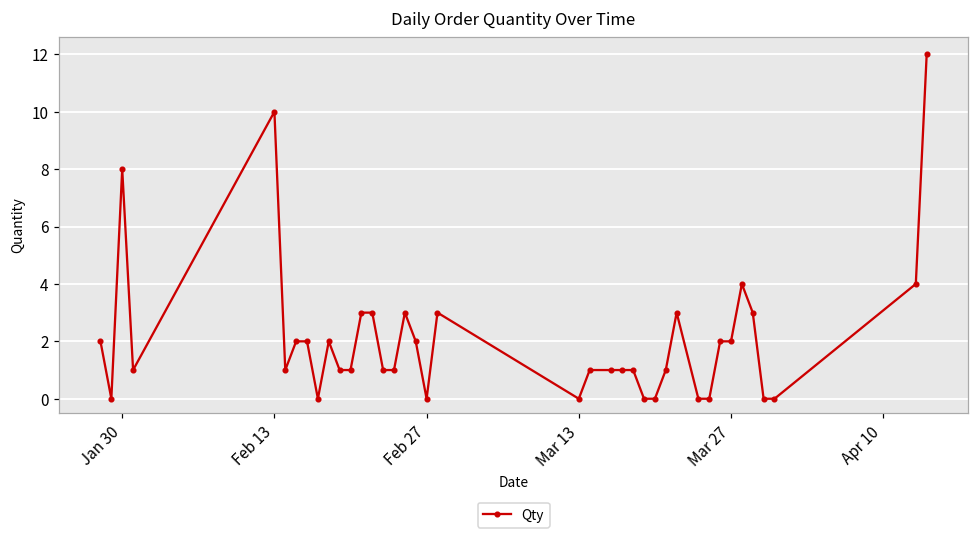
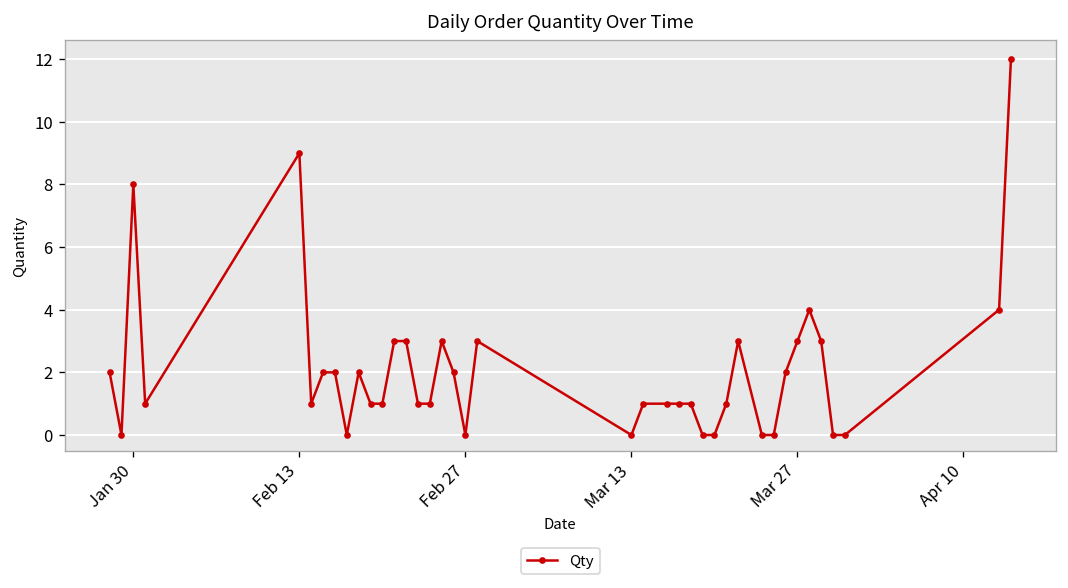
  {
    "Jan 30": 8,
-   "Feb 13": 10,
+   "Feb 13": 9,
    "Feb 27": 0,
    "Mar 13": 0,
-   "Mar 27": 2
+   "Mar 27": 3
  }
